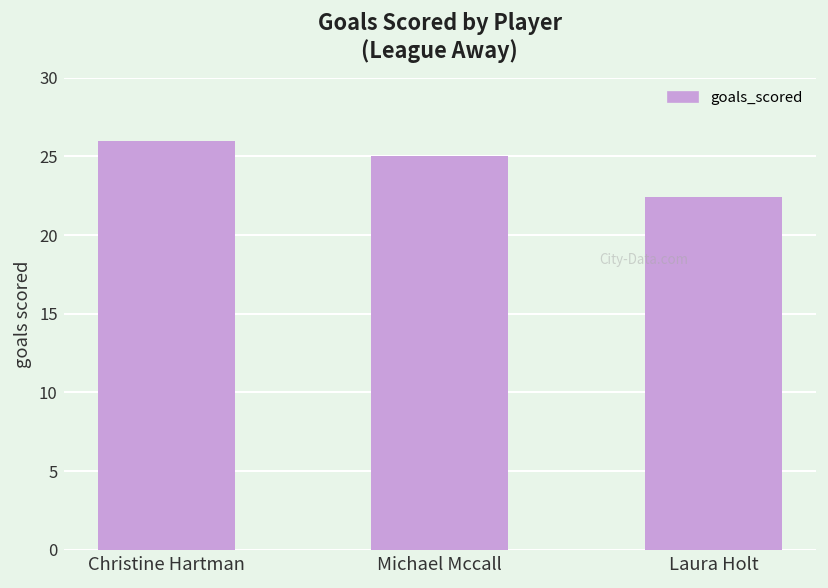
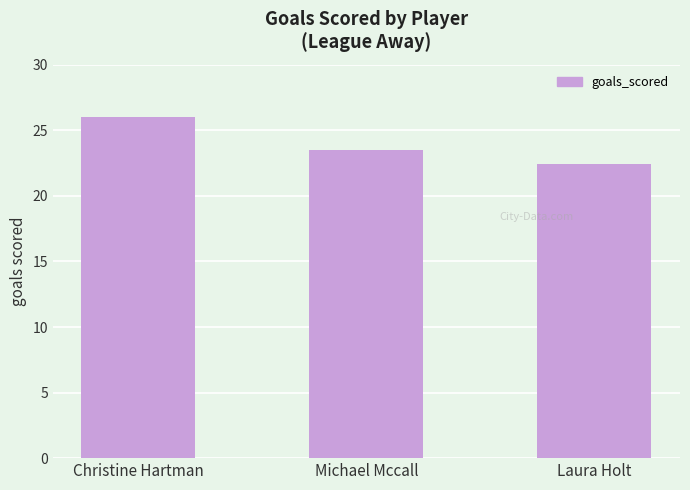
  {
    "Christine Hartman": 26.0,
-   "Michael Mccall": 25.0,
+   "Michael Mccall": 23.5,
    "Laura Holt": 22.4
  }
